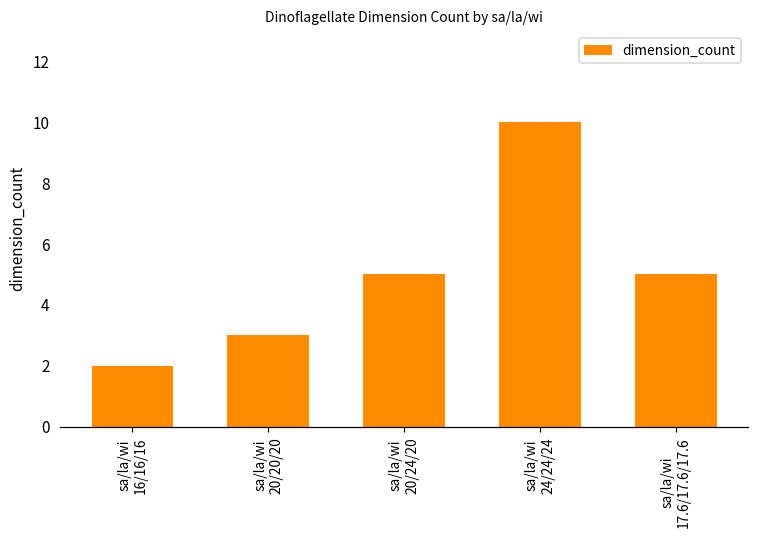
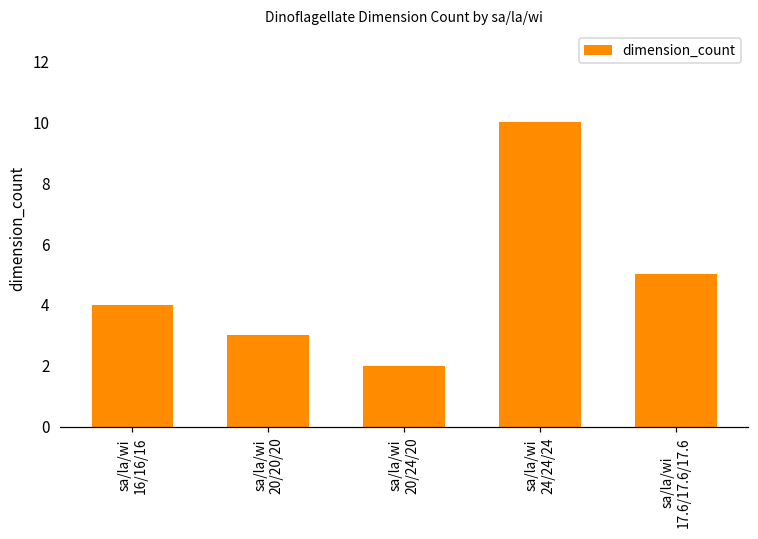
  {
-   "sa/la/wi 16/16/16": 2,
+   "sa/la/wi 16/16/16": 4,
    "sa/la/wi 20/20/20": 3,
-   "sa/la/wi 20/24/20": 5,
+   "sa/la/wi 20/24/20": 2,
    "sa/la/wi 24/24/24": 10,
    "sa/la/wi 17.6/17.6/17.6": 5
  }
